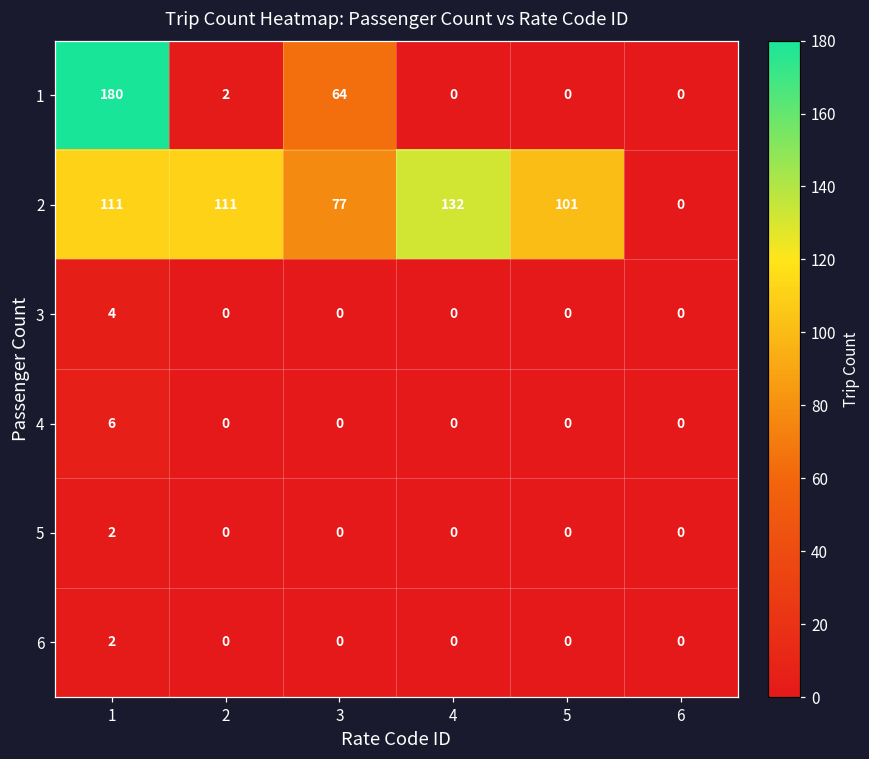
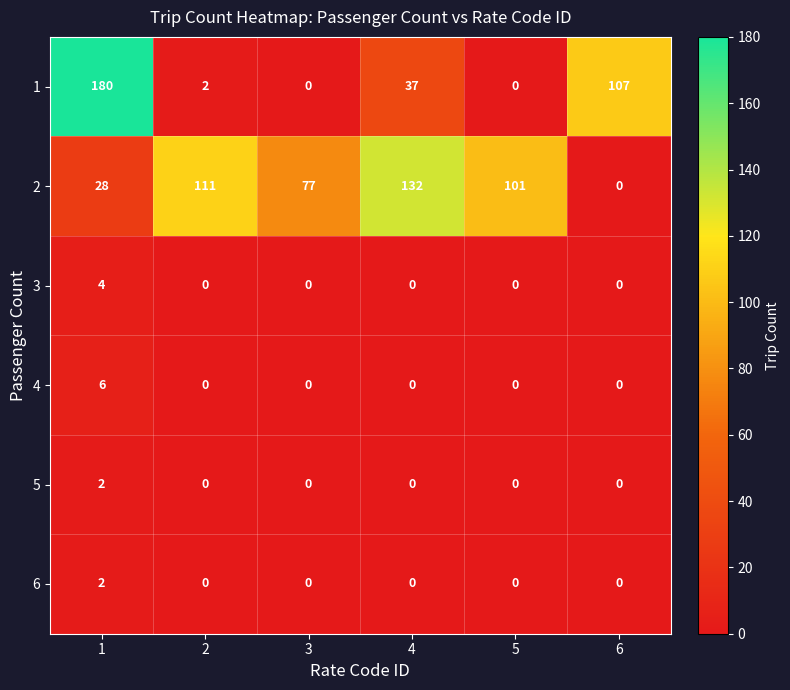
  {
    "1": {
      "1": 180,
      "2": 2,
-     "3": 64,
-     "4": 0,
+     "3": 0,
+     "4": 37,
      "5": 0,
-     "6": 0
+     "6": 107
    },
    "2": {
-     "1": 111,
+     "1": 28,
      "2": 111,
      "3": 77,
      "4": 132,
      "5": 101,
      "6": 0
    },
    "3": {
      "1": 4,
      "2": 0,
      "3": 0,
      "4": 0,
      "5": 0,
      "6": 0
    },
    "4": {
      "1": 6,
      "2": 0,
      "3": 0,
      "4": 0,
      "5": 0,
      "6": 0
    },
    "5": {
      "1": 2,
      "2": 0,
      "3": 0,
      "4": 0,
      "5": 0,
      "6": 0
    },
    "6": {
      "1": 2,
      "2": 0,
      "3": 0,
      "4": 0,
      "5": 0,
      "6": 0
    }
  }
